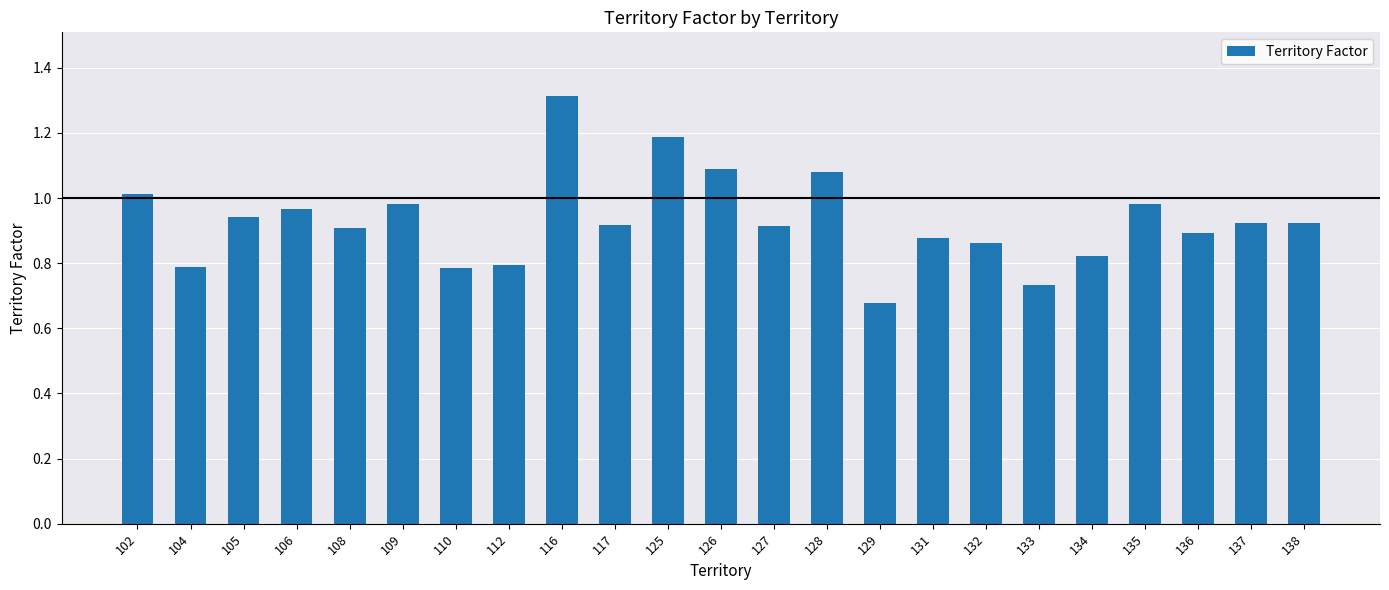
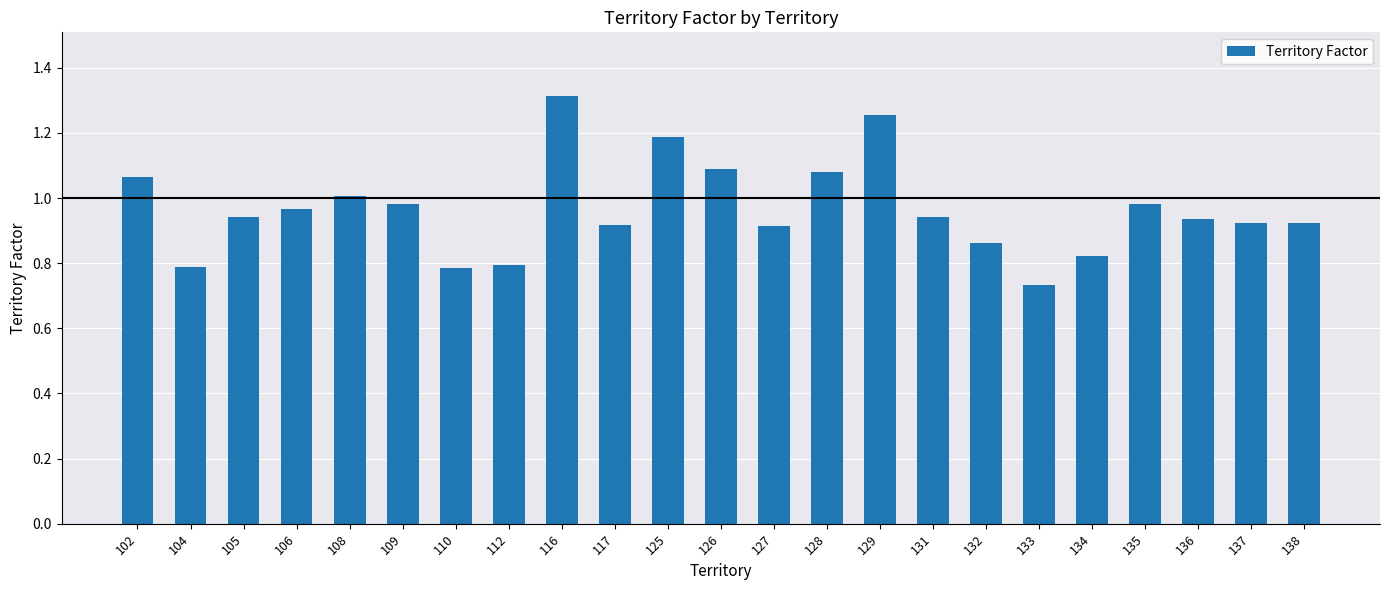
  {
-   "102": 1.01,
+   "102": 1.06,
    "104": 0.79,
    "105": 0.94,
    "106": 0.97,
-   "108": 0.91,
+   "108": 1.01,
    "109": 0.98,
    "110": 0.78,
    "112": 0.79,
    "116": 1.31,
    "117": 0.92,
    "125": 1.19,
    "126": 1.09,
    "127": 0.92,
    "128": 1.08,
-   "129": 0.68,
-   "131": 0.88,
+   "129": 1.26,
+   "131": 0.94,
    "132": 0.86,
    "133": 0.73,
    "134": 0.82,
    "135": 0.98,
-   "136": 0.89,
+   "136": 0.94,
    "137": 0.92,
    "138": 0.92
  }
